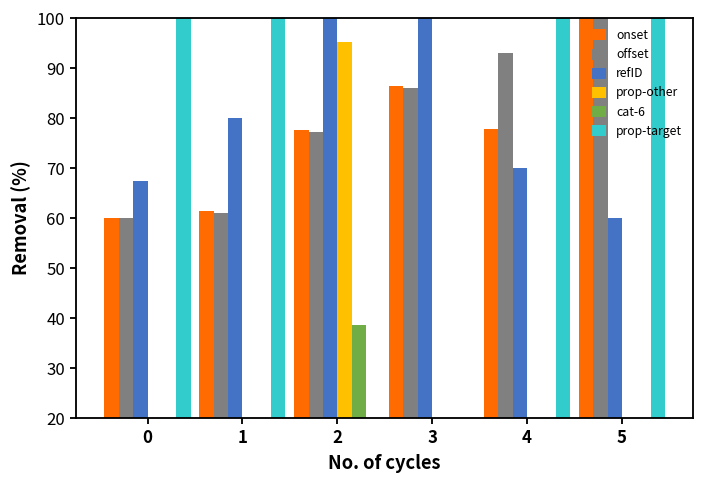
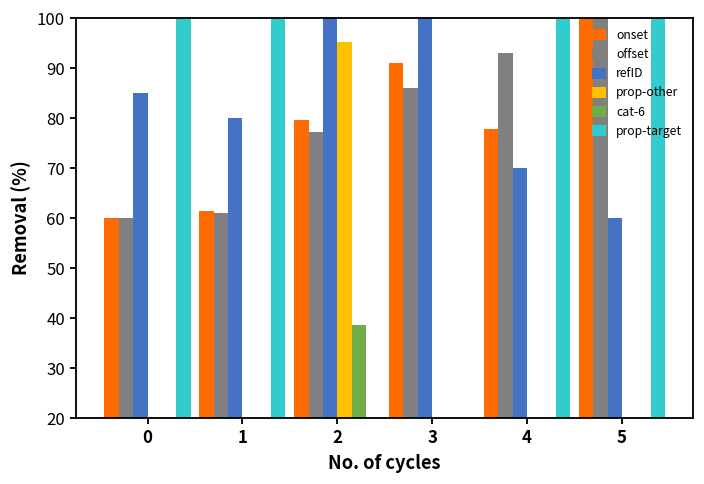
  {
    "onset": {
      "0": 60,
      "1": 61,
-     "2": 78,
-     "3": 87,
+     "2": 80,
+     "3": 91,
      "4": 78,
      "5": 100
    },
    "offset": {
      "0": 60,
      "1": 61,
      "2": 77,
      "3": 86,
      "4": 93,
      "5": 100
    },
    "refID": {
-     "0": 68,
+     "0": 85,
      "1": 80,
      "2": 100,
      "3": 100,
      "4": 70,
      "5": 60
    },
    "prop-other": {
      "0": 20,
      "1": 20,
      "2": 95,
      "3": 20,
      "4": 20,
      "5": 20
    },
    "cat-6": {
      "0": 20,
      "1": 20,
      "2": 39,
      "3": 20,
      "4": 20,
      "5": 20
    },
    "prop-target": {
      "0": 100,
      "1": 100,
      "2": 20,
      "3": 20,
      "4": 100,
      "5": 100
    }
  }
